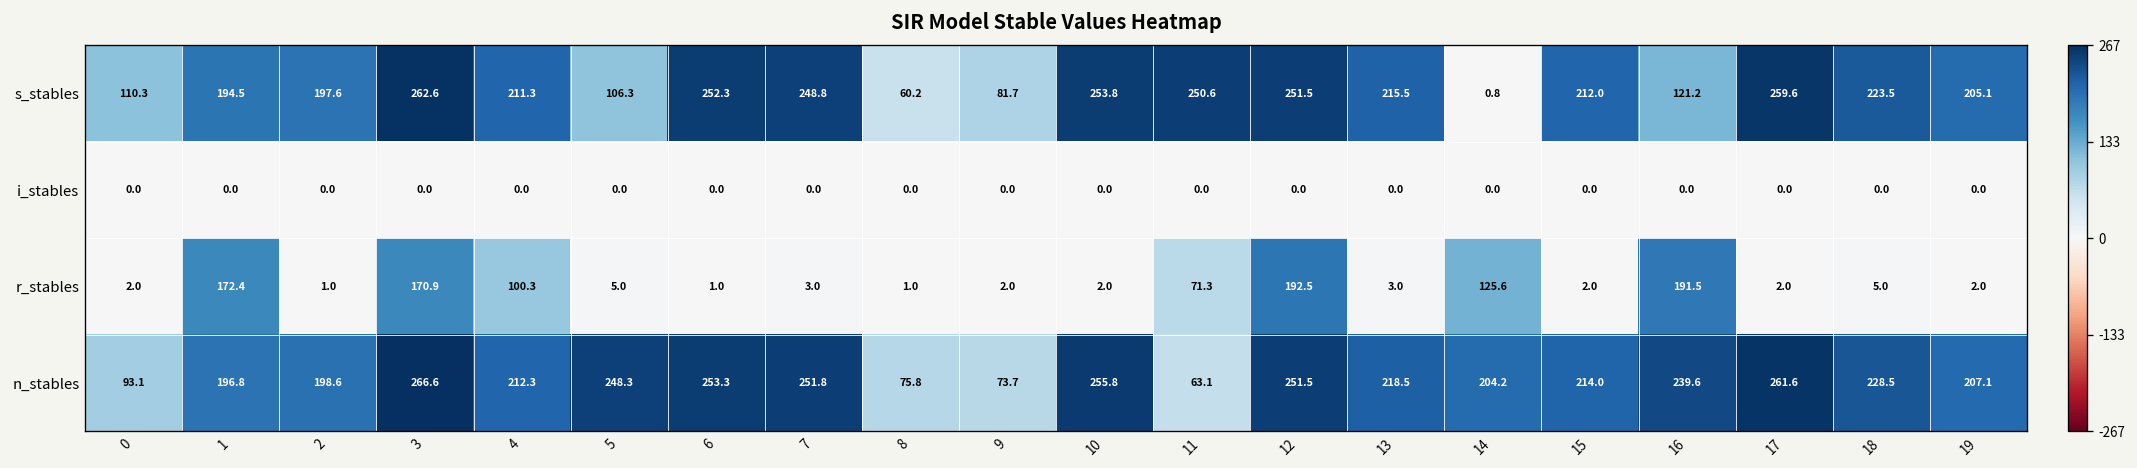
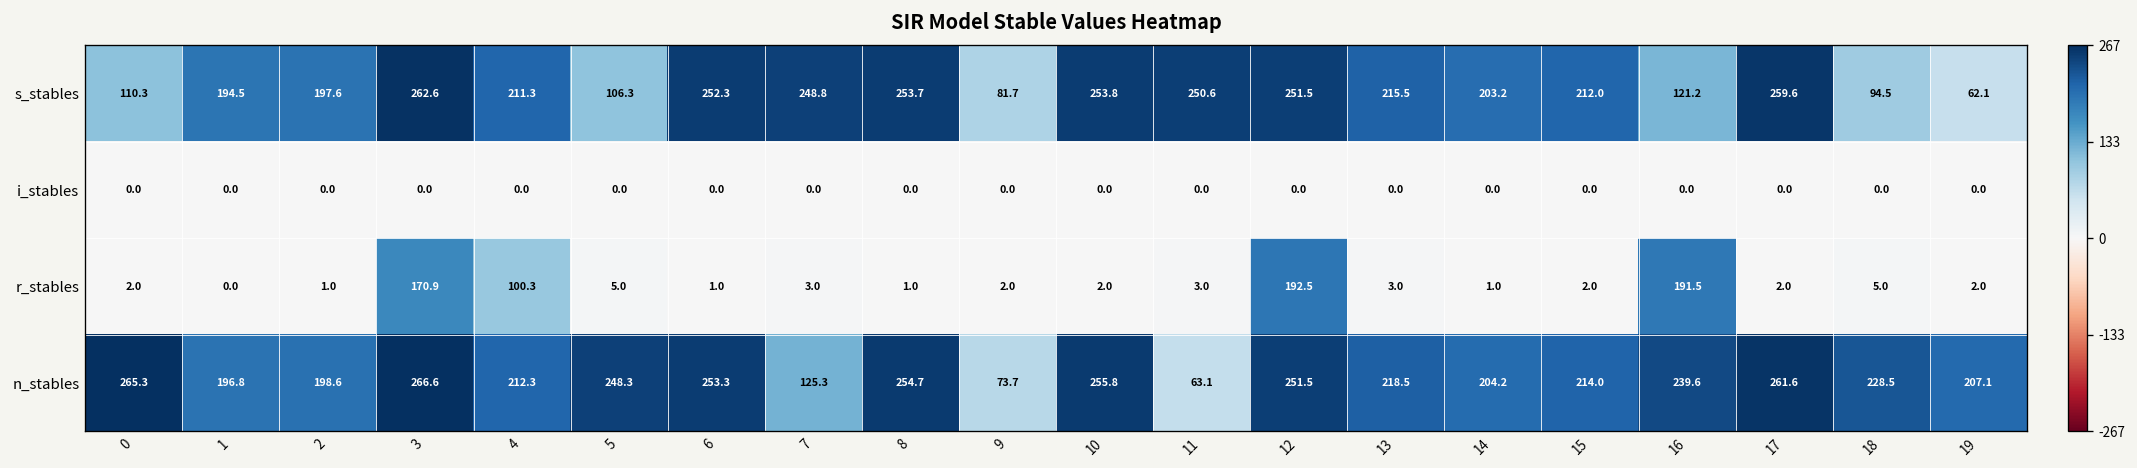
  {
    "s_stables": {
      "0": 110.3,
      "1": 194.5,
      "2": 197.6,
      "3": 262.6,
      "4": 211.3,
      "5": 106.3,
      "6": 252.3,
      "7": 248.8,
-     "8": 60.2,
+     "8": 253.7,
      "9": 81.7,
      "10": 253.8,
      "11": 250.6,
      "12": 251.5,
      "13": 215.5,
-     "14": 0.8,
+     "14": 203.2,
      "15": 212.0,
      "16": 121.2,
      "17": 259.6,
-     "18": 223.5,
-     "19": 205.1
+     "18": 94.5,
+     "19": 62.1
    },
    "i_stables": {
      "0": 0.0,
      "1": 0.0,
      "2": 0.0,
      "3": 0.0,
      "4": 0.0,
      "5": 0.0,
      "6": 0.0,
      "7": 0.0,
      "8": 0.0,
      "9": 0.0,
      "10": 0.0,
      "11": 0.0,
      "12": 0.0,
      "13": 0.0,
      "14": 0.0,
      "15": 0.0,
      "16": 0.0,
      "17": 0.0,
      "18": 0.0,
      "19": 0.0
    },
    "r_stables": {
      "0": 2.0,
-     "1": 172.4,
+     "1": 0.0,
      "2": 1.0,
      "3": 170.9,
      "4": 100.3,
      "5": 5.0,
      "6": 1.0,
      "7": 3.0,
      "8": 1.0,
      "9": 2.0,
      "10": 2.0,
-     "11": 71.3,
+     "11": 3.0,
      "12": 192.5,
      "13": 3.0,
-     "14": 125.6,
+     "14": 1.0,
      "15": 2.0,
      "16": 191.5,
      "17": 2.0,
      "18": 5.0,
      "19": 2.0
    },
    "n_stables": {
-     "0": 93.1,
+     "0": 265.3,
      "1": 196.8,
      "2": 198.6,
      "3": 266.6,
      "4": 212.3,
      "5": 248.3,
      "6": 253.3,
-     "7": 251.8,
-     "8": 75.8,
+     "7": 125.3,
+     "8": 254.7,
      "9": 73.7,
      "10": 255.8,
      "11": 63.1,
      "12": 251.5,
      "13": 218.5,
      "14": 204.2,
      "15": 214.0,
      "16": 239.6,
      "17": 261.6,
      "18": 228.5,
      "19": 207.1
    }
  }
